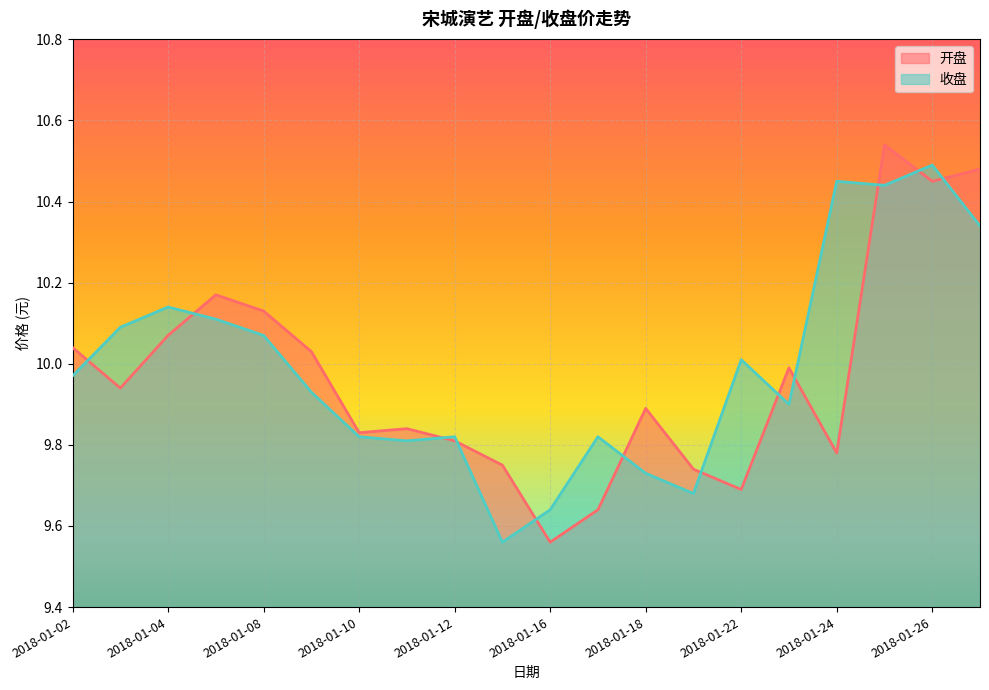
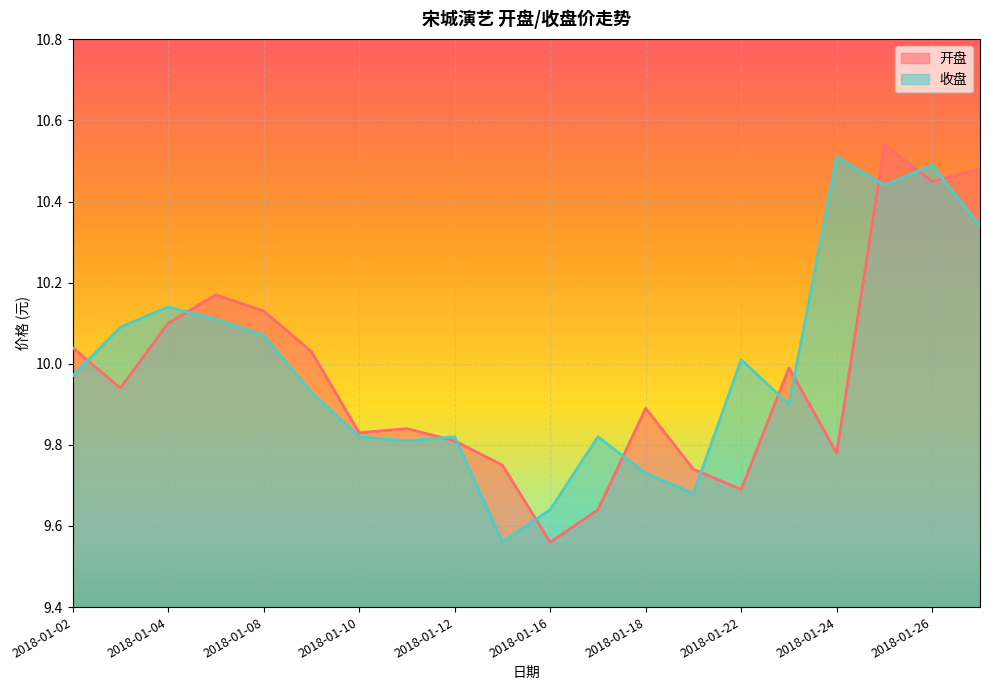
  {
    "开盘": {
      "2018-01-02": 10.04,
-     "2018-01-04": 10.07,
+     "2018-01-04": 10.10,
      "2018-01-08": 10.13,
      "2018-01-10": 9.83,
      "2018-01-12": 9.81,
      "2018-01-16": 9.56,
      "2018-01-18": 9.89,
      "2018-01-22": 9.69,
      "2018-01-24": 9.78,
      "2018-01-26": 10.45
    },
    "收盘": {
      "2018-01-02": 9.97,
      "2018-01-04": 10.14,
      "2018-01-08": 10.07,
      "2018-01-10": 9.82,
      "2018-01-12": 9.82,
      "2018-01-16": 9.64,
      "2018-01-18": 9.73,
      "2018-01-22": 10.01,
-     "2018-01-24": 10.45,
+     "2018-01-24": 10.51,
      "2018-01-26": 10.49
    }
  }
